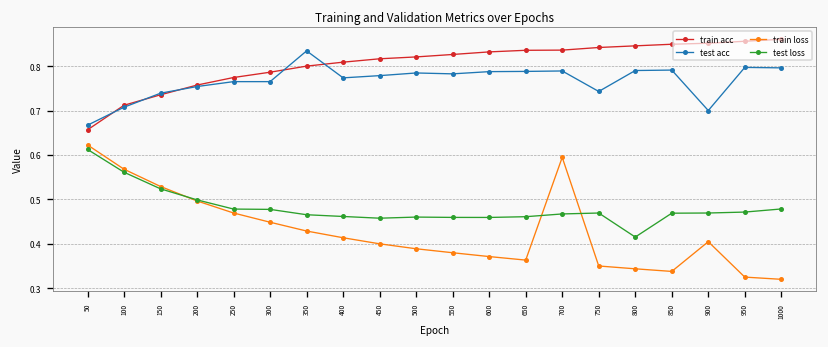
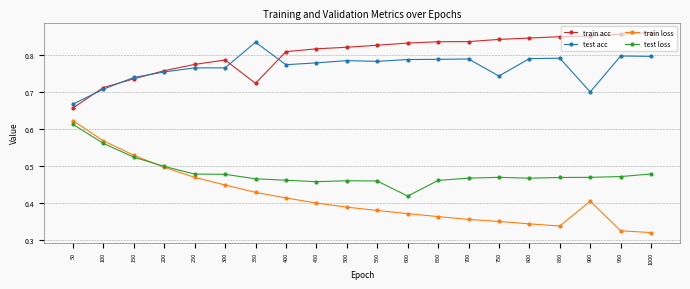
  {
    "train acc": {
      "50": 0.66,
      "250": 0.77,
      "300": 0.79,
-     "350": 0.80,
+     "350": 0.72,
      "400": 0.81,
      "450": 0.82,
      "500": 0.82,
      "550": 0.83,
      "600": 0.83,
      "650": 0.84,
      "700": 0.84,
      "750": 0.84,
      "800": 0.85,
      "850": 0.85
    },
    "test acc": {
      "50": 0.67,
      "250": 0.77,
      "300": 0.77,
      "350": 0.83,
      "400": 0.77,
      "450": 0.78,
      "500": 0.78,
      "550": 0.78,
      "600": 0.79,
      "650": 0.79,
      "700": 0.79,
      "750": 0.74,
      "800": 0.79,
      "850": 0.79,
      "900": 0.70,
      "950": 0.80,
      "1000": 0.80
    },
    "train loss": {
      "50": 0.62,
      "250": 0.47,
      "300": 0.45,
      "350": 0.43,
      "400": 0.41,
      "450": 0.40,
      "500": 0.39,
      "550": 0.38,
      "600": 0.37,
      "650": 0.36,
-     "700": 0.59,
+     "700": 0.36,
      "750": 0.35,
      "800": 0.34,
      "850": 0.34,
      "900": 0.40,
      "950": 0.33,
      "1000": 0.32
    },
    "test loss": {
      "50": 0.61,
      "250": 0.48,
      "300": 0.48,
      "350": 0.47,
      "400": 0.46,
      "450": 0.46,
      "500": 0.46,
      "550": 0.46,
-     "600": 0.46,
+     "600": 0.42,
      "650": 0.46,
      "700": 0.47,
      "750": 0.47,
-     "800": 0.42,
+     "800": 0.47,
      "850": 0.47,
      "900": 0.47,
      "950": 0.47,
      "1000": 0.48
    }
  }
